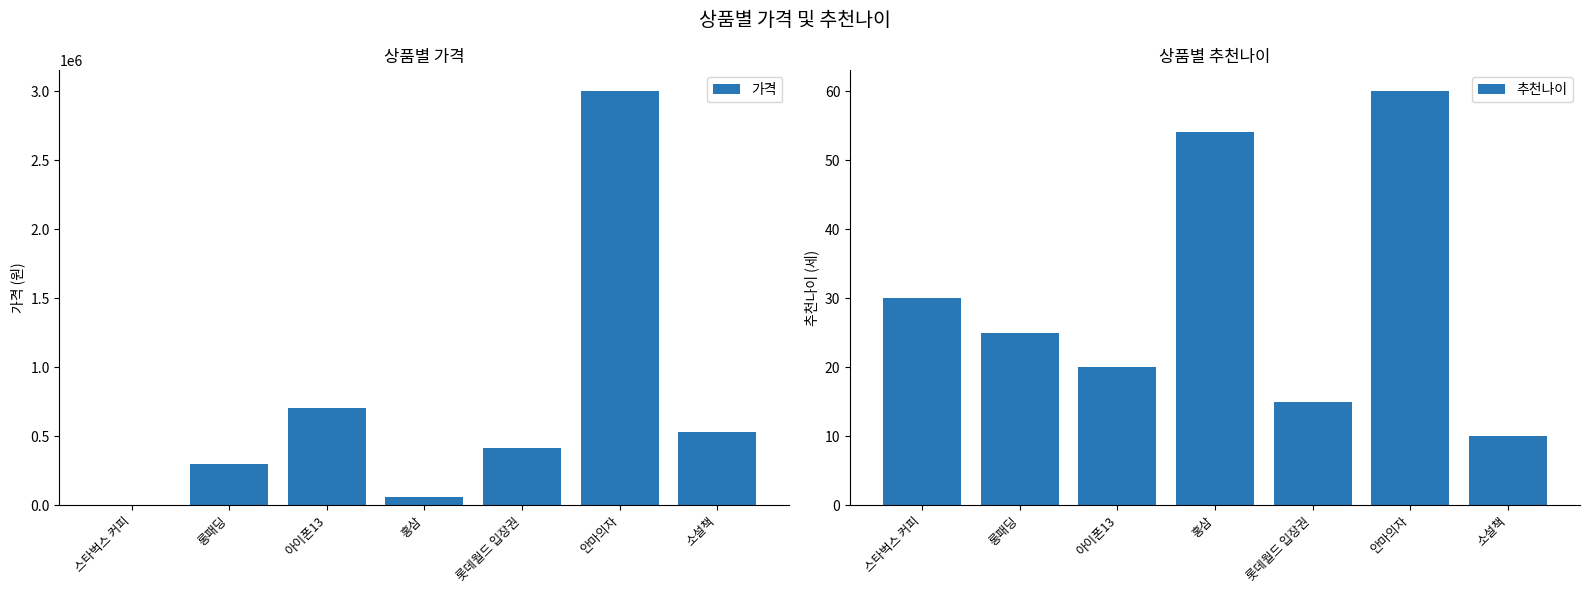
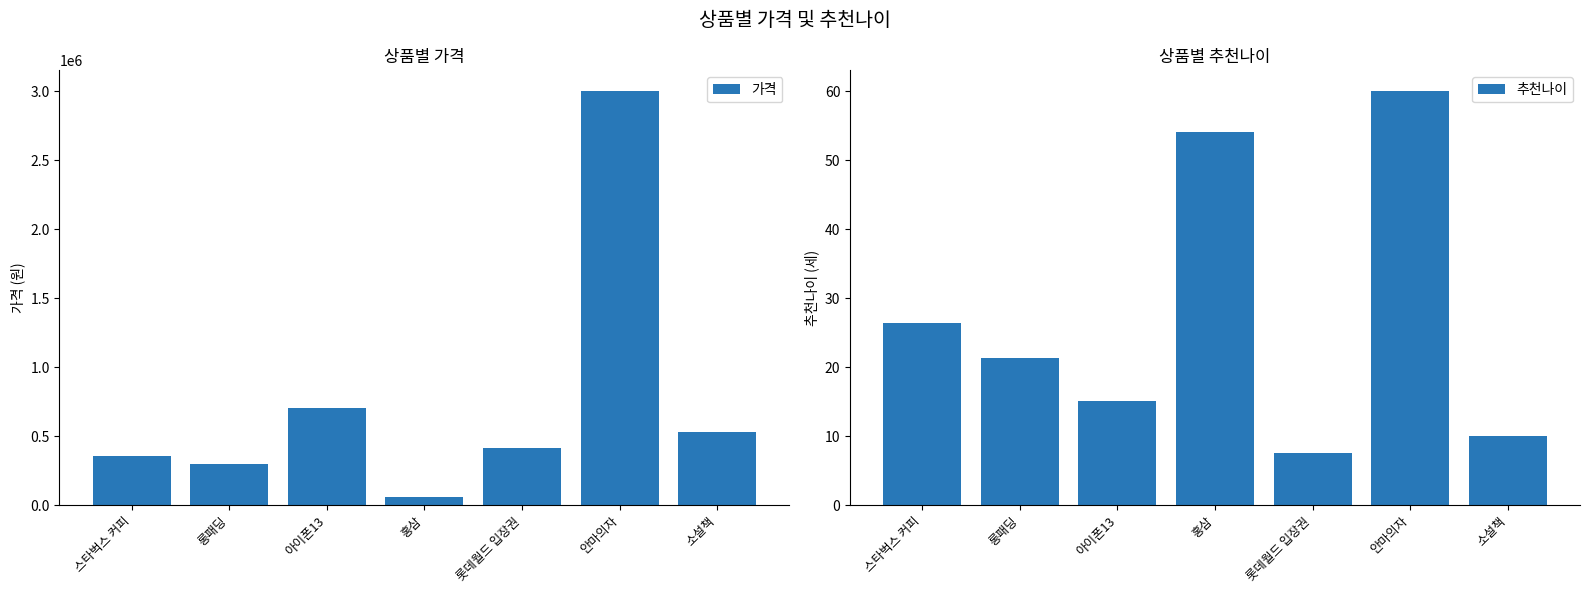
  {
    "상품별 가격": {
-     "스타벅스 커피": 10000,
+     "스타벅스 커피": 350000,
      "롱패딩": 300000,
      "아이폰13": 700000,
      "홍삼": 60000,
      "롯데월드 입장권": 410000,
      "안마의자": 3000000,
      "소설책": 530000
    },
    "상품별 추천나이": {
-     "스타벅스 커피": 30,
-     "롱패딩": 25,
-     "아이폰13": 20,
+     "스타벅스 커피": 26,
+     "롱패딩": 21,
+     "아이폰13": 15,
      "홍삼": 54,
-     "롯데월드 입장권": 15,
+     "롯데월드 입장권": 8,
      "안마의자": 60,
      "소설책": 10
    }
  }
